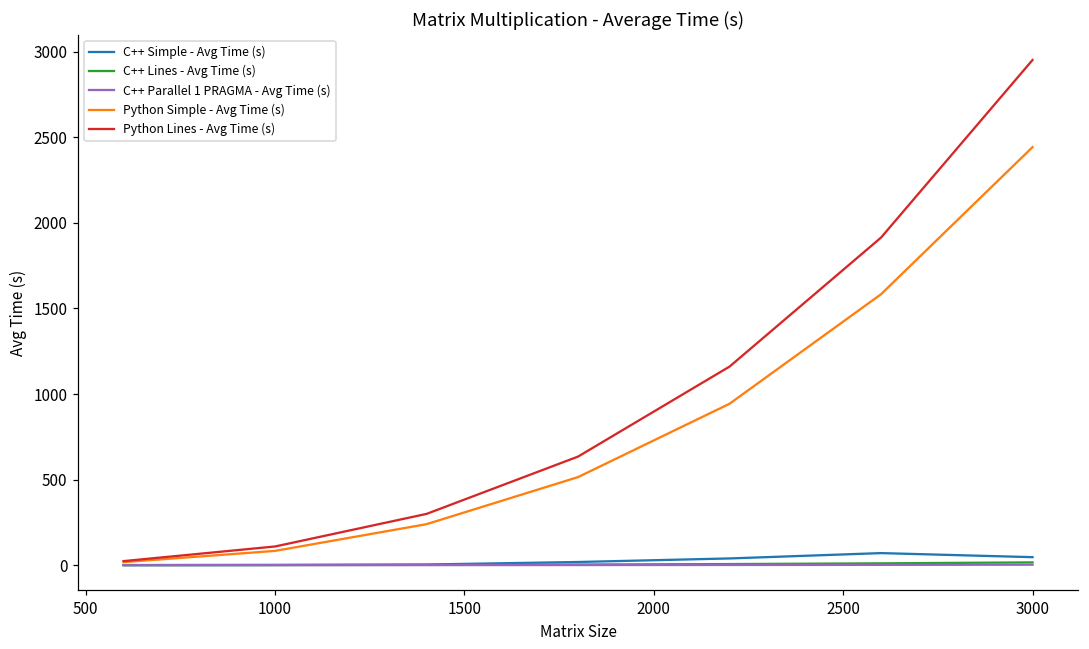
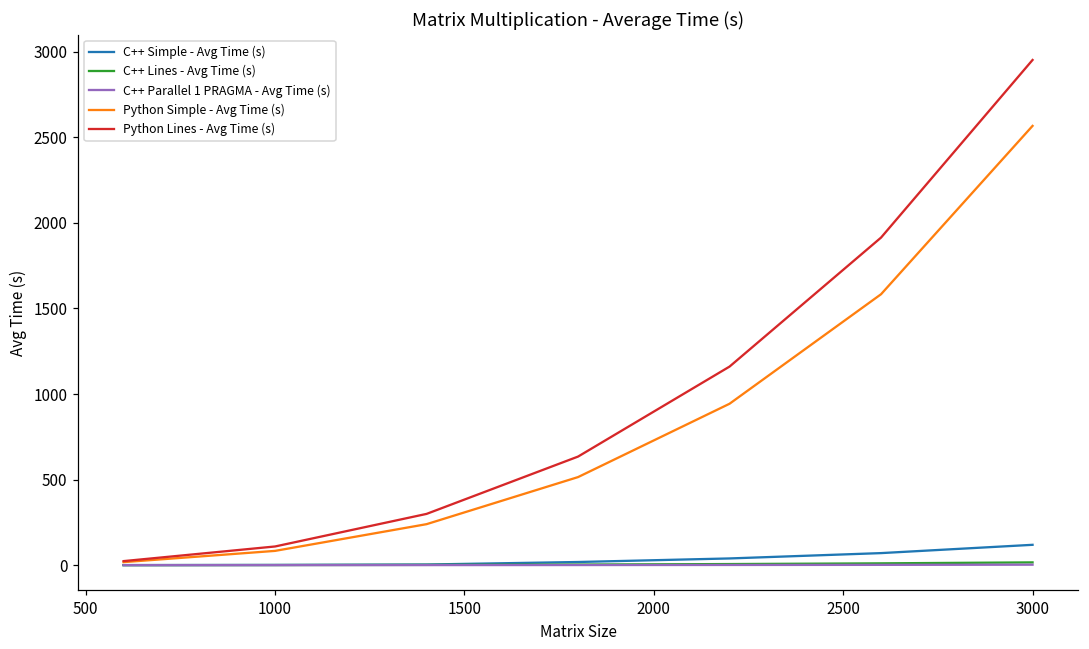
  {
    "C++ Simple - Avg Time (s)": {
-     "3000": 50
+     "3000": 120
    },
    "Python Simple - Avg Time (s)": {
      "1000": 80,
-     "3000": 2440
+     "3000": 2570
    },
    "Python Lines - Avg Time (s)": {
      "1000": 110,
      "3000": 2950
    }
  }
